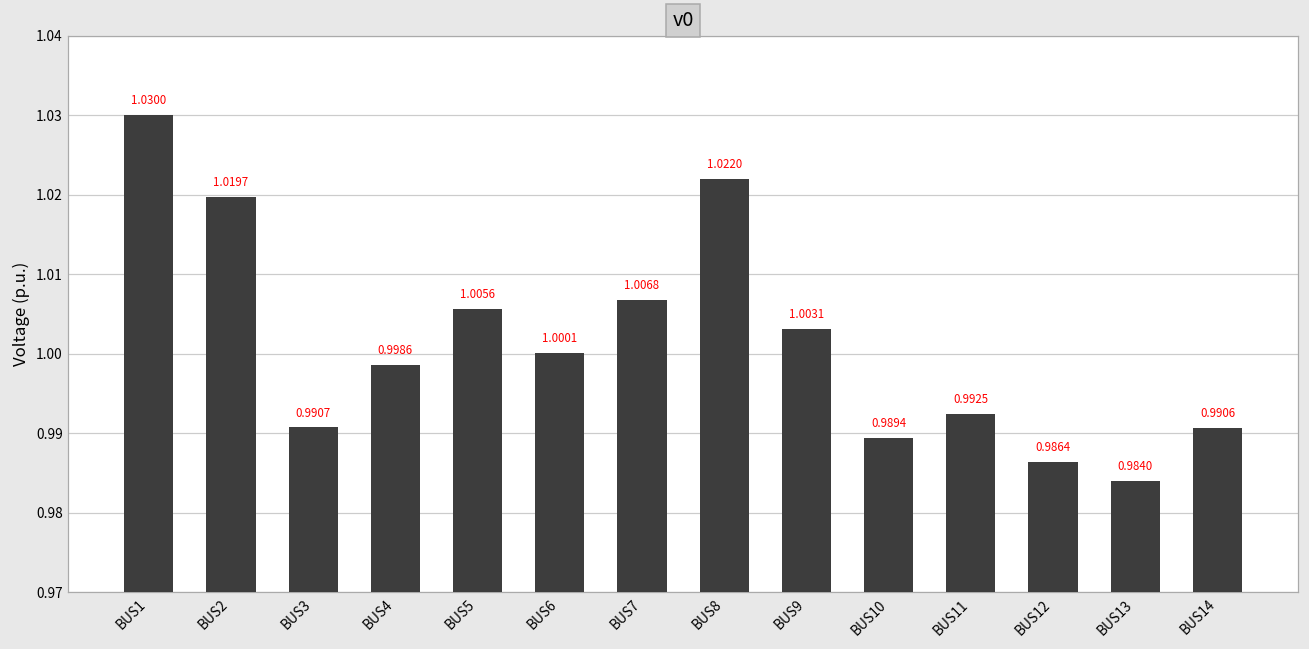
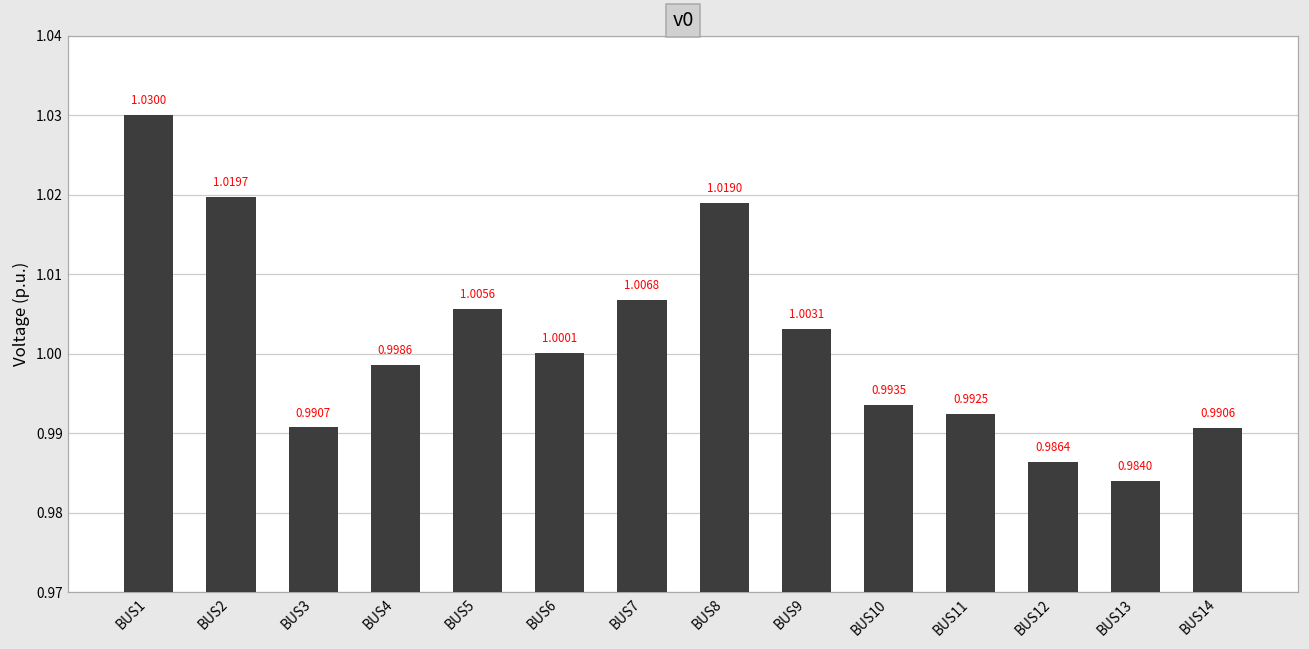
  {
    "BUS1": 1.0300,
    "BUS2": 1.0197,
    "BUS3": 0.9907,
    "BUS4": 0.9986,
    "BUS5": 1.0056,
    "BUS6": 1.0001,
    "BUS7": 1.0068,
-   "BUS8": 1.0220,
+   "BUS8": 1.0190,
    "BUS9": 1.0031,
-   "BUS10": 0.9894,
+   "BUS10": 0.9935,
    "BUS11": 0.9925,
    "BUS12": 0.9864,
    "BUS13": 0.9840,
    "BUS14": 0.9906
  }
